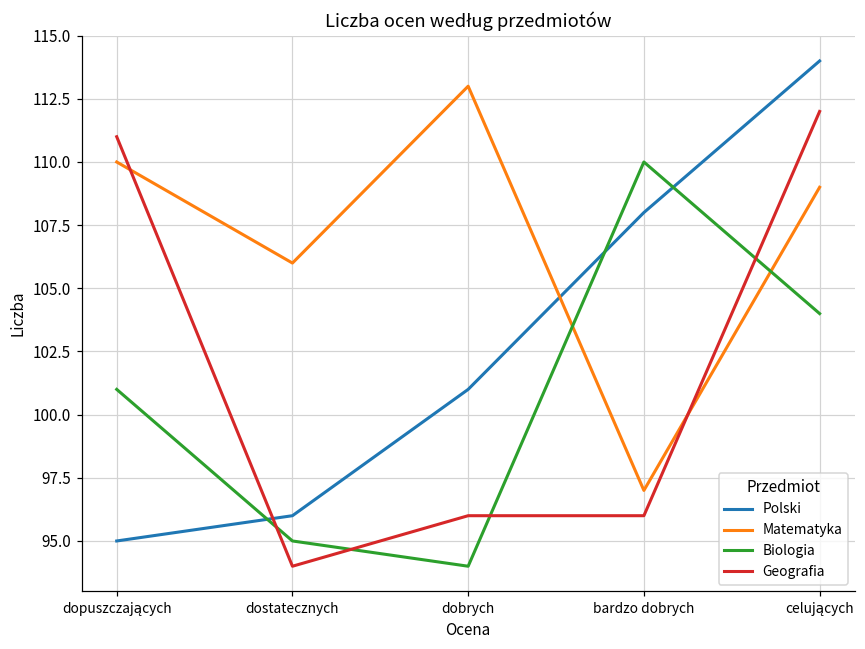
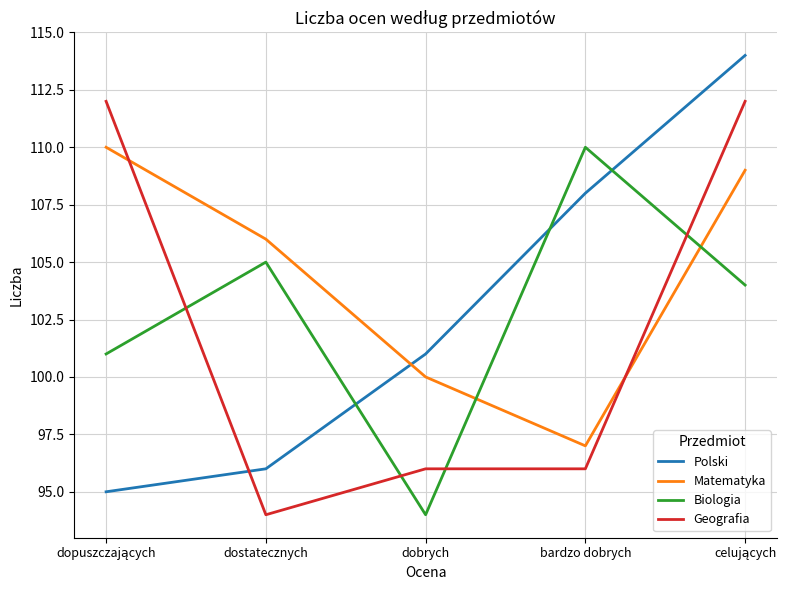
  {
    "Polski": {
      "dopuszczających": 95,
      "dostatecznych": 96,
      "dobrych": 101,
      "bardzo dobrych": 108,
      "celujących": 114
    },
    "Matematyka": {
      "dopuszczających": 110,
      "dostatecznych": 106,
-     "dobrych": 113,
+     "dobrych": 100,
      "bardzo dobrych": 97,
      "celujących": 109
    },
    "Biologia": {
      "dopuszczających": 101,
-     "dostatecznych": 95,
+     "dostatecznych": 105,
      "dobrych": 94,
      "bardzo dobrych": 110,
      "celujących": 104
    },
    "Geografia": {
-     "dopuszczających": 111,
+     "dopuszczających": 112,
      "dostatecznych": 94,
      "dobrych": 96,
      "bardzo dobrych": 96,
      "celujących": 112
    }
  }
